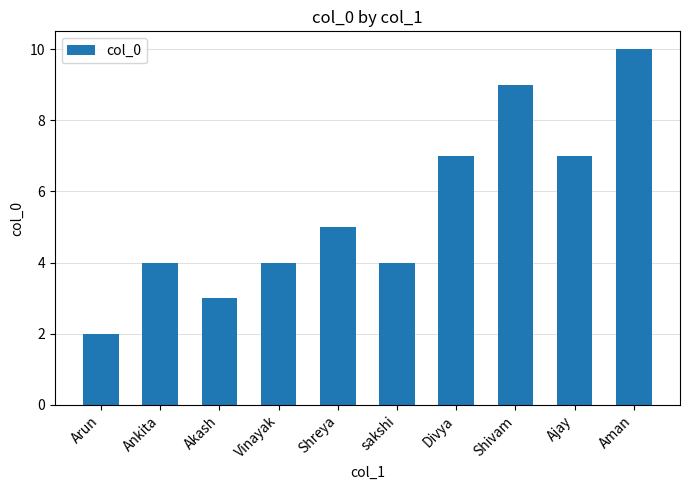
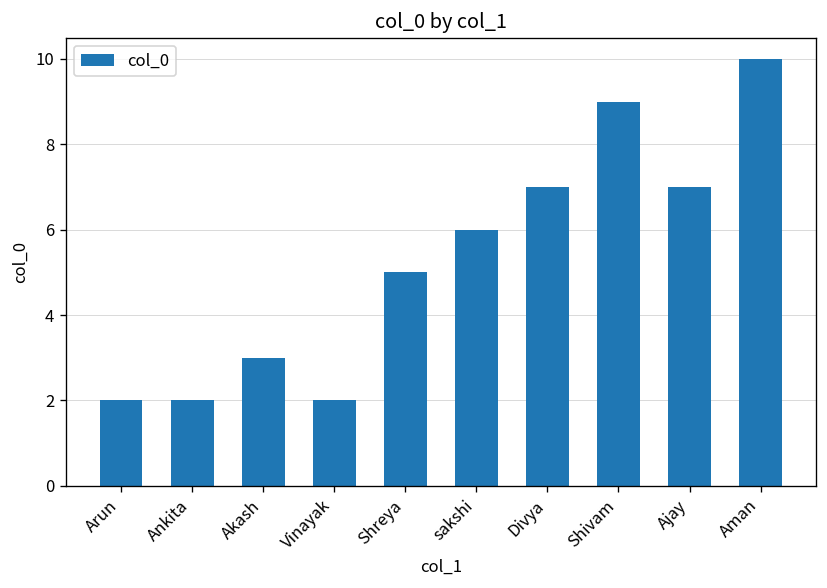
  {
    "Arun": 2,
-   "Ankita": 4,
+   "Ankita": 2,
    "Akash": 3,
-   "Vinayak": 4,
+   "Vinayak": 2,
    "Shreya": 5,
-   "sakshi": 4,
+   "sakshi": 6,
    "Divya": 7,
    "Shivam": 9,
    "Ajay": 7,
    "Aman": 10
  }
